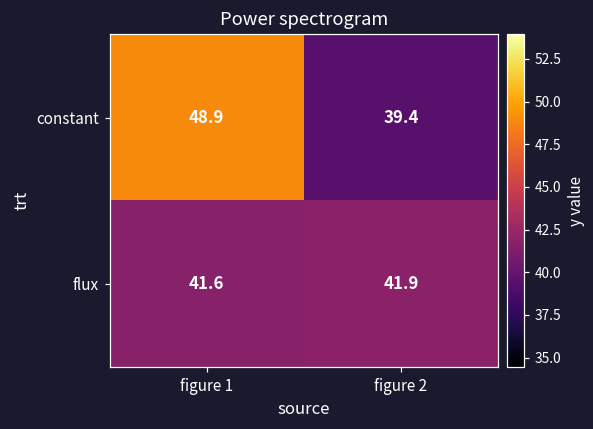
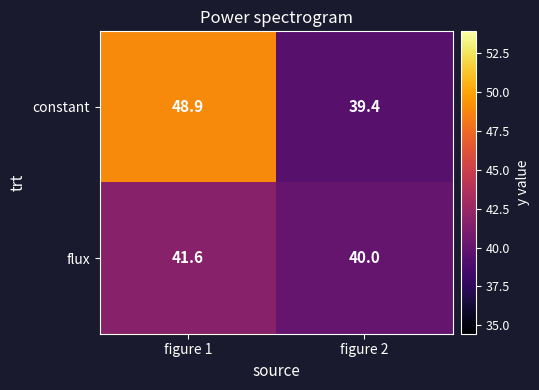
  {
    "constant": {
      "figure 1": 48.9,
      "figure 2": 39.4
    },
    "flux": {
      "figure 1": 41.6,
-     "figure 2": 41.9
+     "figure 2": 40.0
    }
  }
